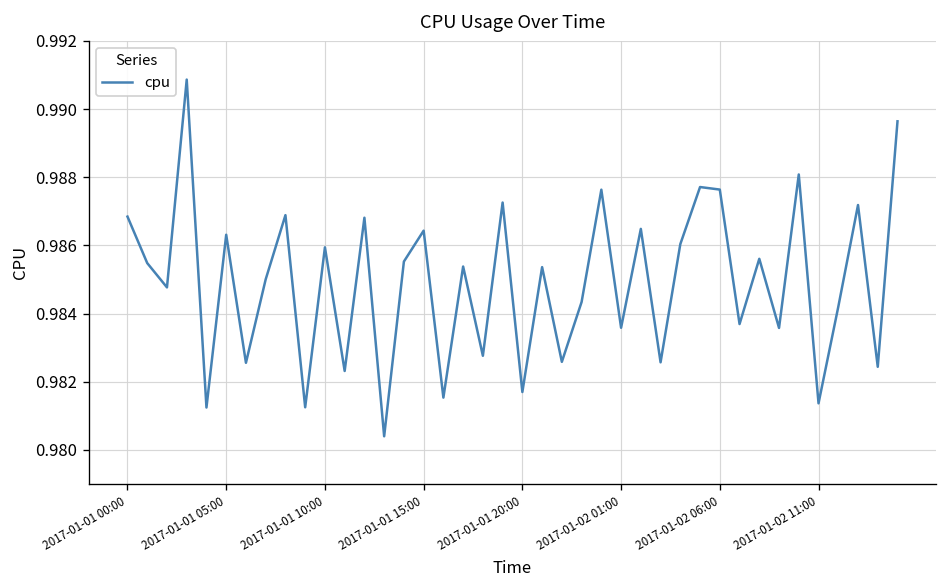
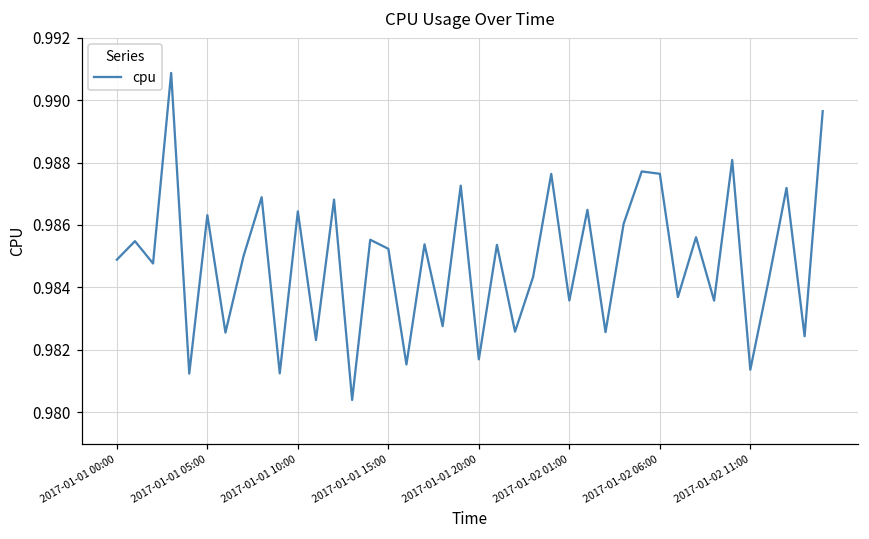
  {
-   "2017-01-01 00:00": 0.9868,
+   "2017-01-01 00:00": 0.9849,
    "2017-01-01 05:00": 0.9863,
-   "2017-01-01 10:00": 0.9859,
-   "2017-01-01 15:00": 0.9864,
+   "2017-01-01 10:00": 0.9864,
+   "2017-01-01 15:00": 0.9852,
    "2017-01-01 20:00": 0.9817,
    "2017-01-02 01:00": 0.9836,
    "2017-01-02 06:00": 0.9876,
    "2017-01-02 11:00": 0.9814
  }
